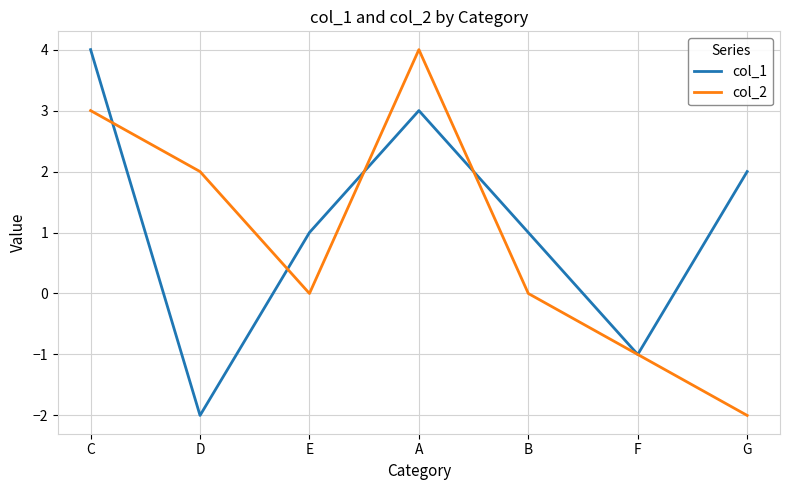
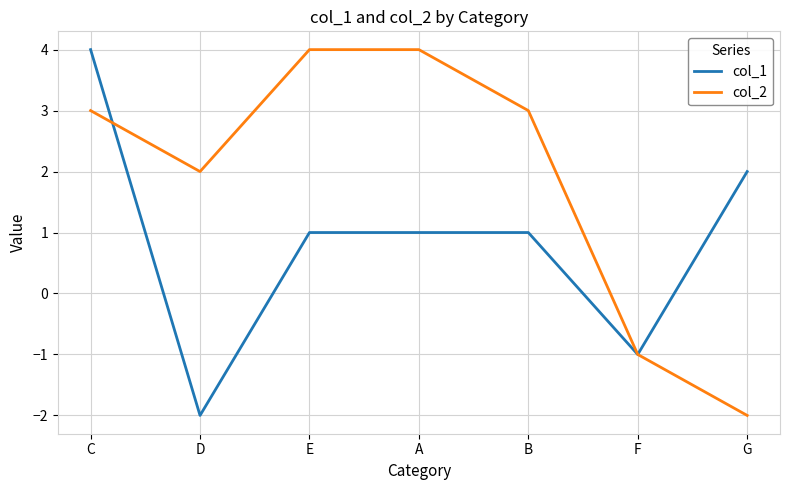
  {
    "col_1": {
      "C": 4,
      "D": -2,
      "E": 1,
-     "A": 3,
+     "A": 1,
      "B": 1,
      "G": 2
    },
    "col_2": {
      "C": 3,
      "D": 2,
-     "E": 0,
+     "E": 4,
      "A": 4,
-     "B": 0,
+     "B": 3,
      "G": -2
    }
  }
